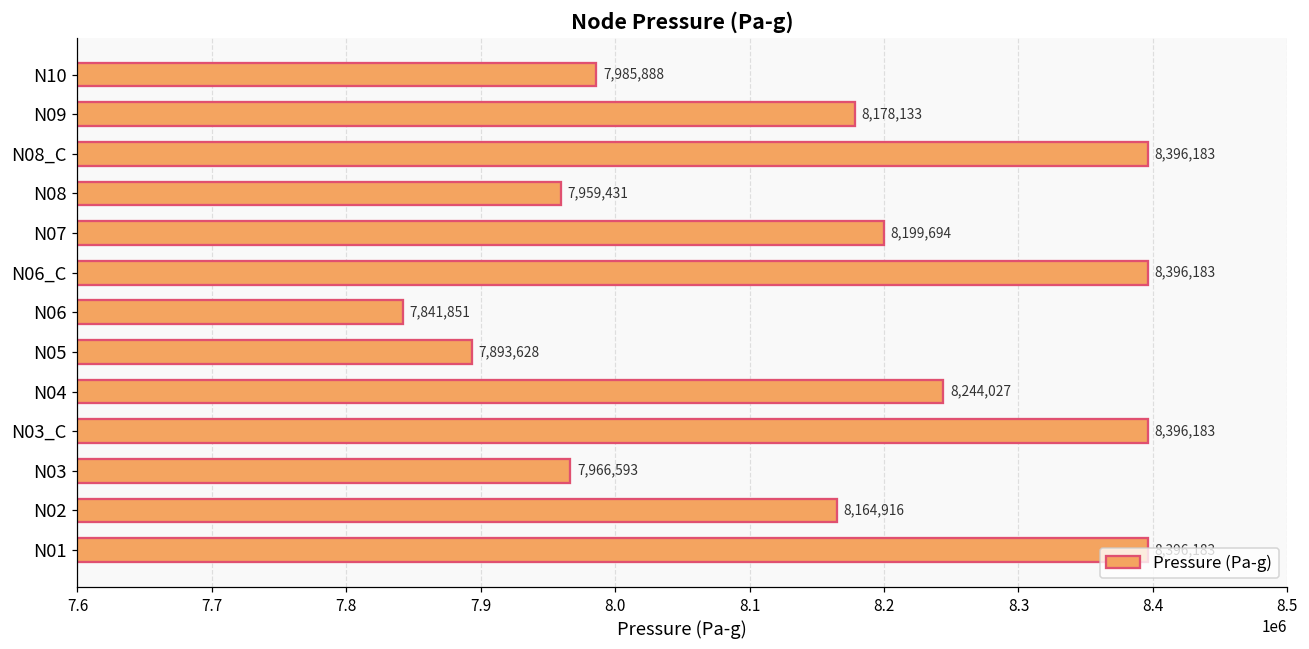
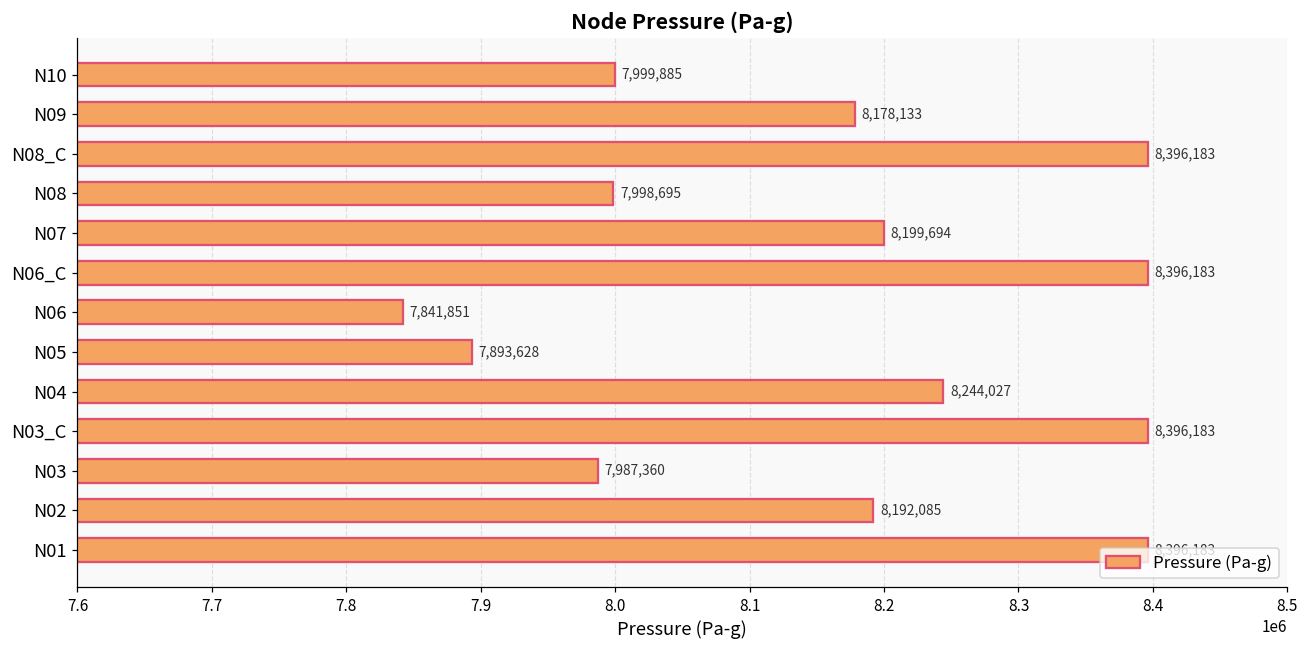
  {
-   "N10": "7,985,888",
+   "N10": "7,999,885",
    "N09": "8,178,133",
    "N08_C": "8,396,183",
-   "N08": "7,959,431",
+   "N08": "7,998,695",
    "N07": "8,199,694",
    "N06_C": "8,396,183",
    "N06": "7,841,851",
    "N05": "7,893,628",
    "N04": "8,244,027",
    "N03_C": "8,396,183",
-   "N03": "7,966,593",
-   "N02": "8,164,916"
+   "N03": "7,987,360",
+   "N02": "8,192,085"
  }
